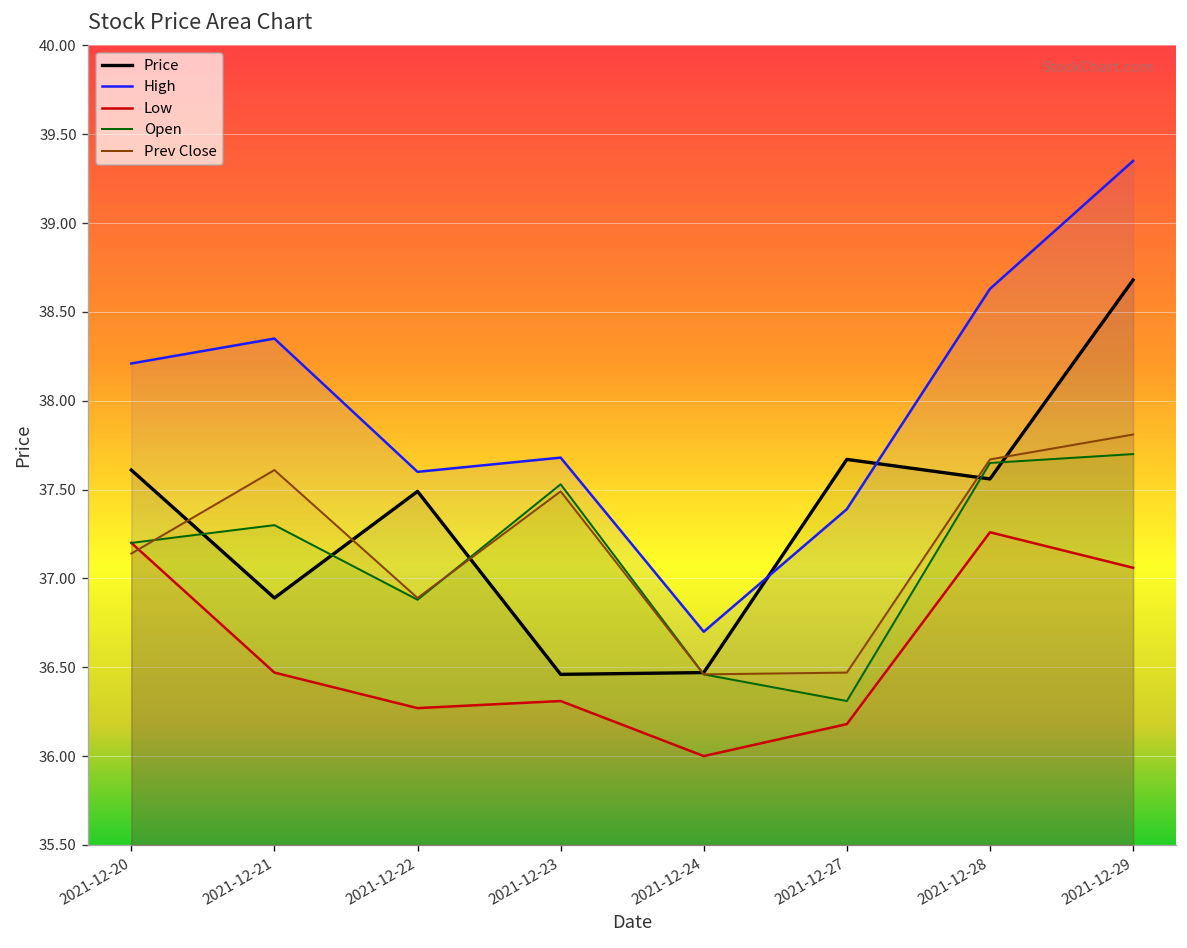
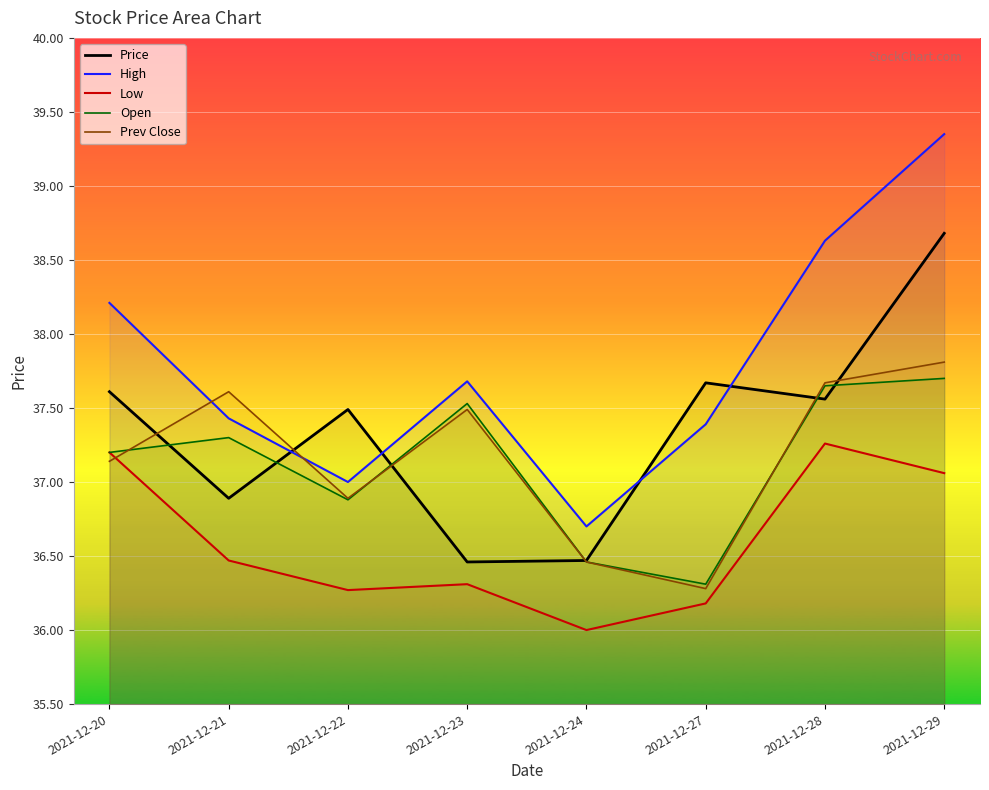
  {
    "Price": {
      "2021-12-20": 37.61,
      "2021-12-21": 36.89,
      "2021-12-22": 37.49,
      "2021-12-23": 36.46,
      "2021-12-27": 37.67,
      "2021-12-28": 37.56,
      "2021-12-29": 38.68
    },
    "High": {
      "2021-12-20": 38.21,
-     "2021-12-21": 38.35,
-     "2021-12-22": 37.6,
+     "2021-12-21": 37.43,
+     "2021-12-22": 37.0,
      "2021-12-23": 37.68,
      "2021-12-24": 36.70,
      "2021-12-27": 37.39,
      "2021-12-28": 38.63,
      "2021-12-29": 39.35
    },
    "Low": {
      "2021-12-21": 36.47,
      "2021-12-22": 36.27,
      "2021-12-23": 36.31,
      "2021-12-24": 36.00,
      "2021-12-27": 36.18,
      "2021-12-28": 37.26,
      "2021-12-29": 37.06
    },
    "Open": {
      "2021-12-21": 37.30,
      "2021-12-23": 37.53,
      "2021-12-27": 36.31,
      "2021-12-28": 37.65,
      "2021-12-29": 37.70
    },
    "Prev Close": {
      "2021-12-20": 37.14,
      "2021-12-21": 37.61,
      "2021-12-23": 37.49,
-     "2021-12-27": 36.47,
+     "2021-12-27": 36.28,
      "2021-12-28": 37.67,
      "2021-12-29": 37.81
    }
  }
